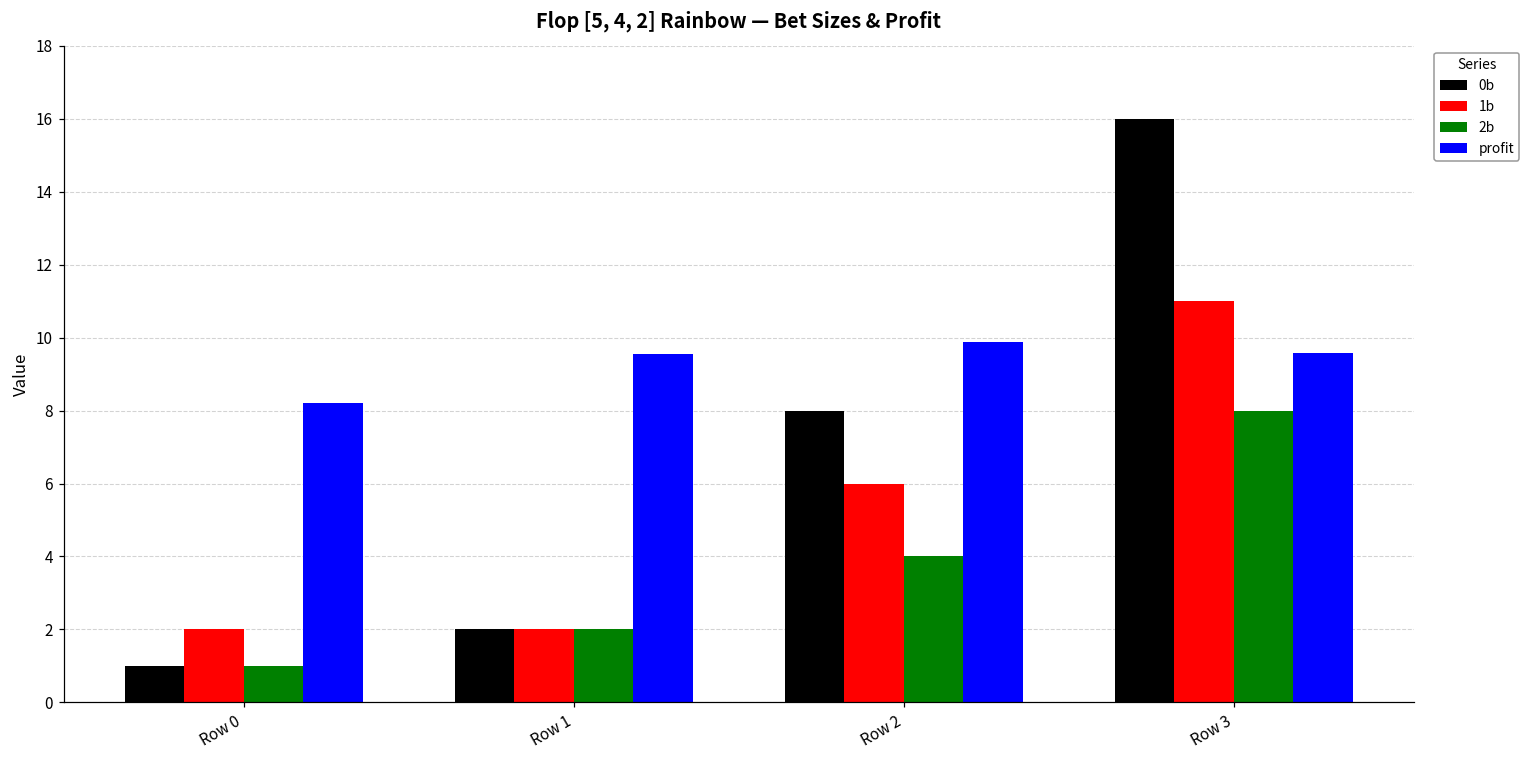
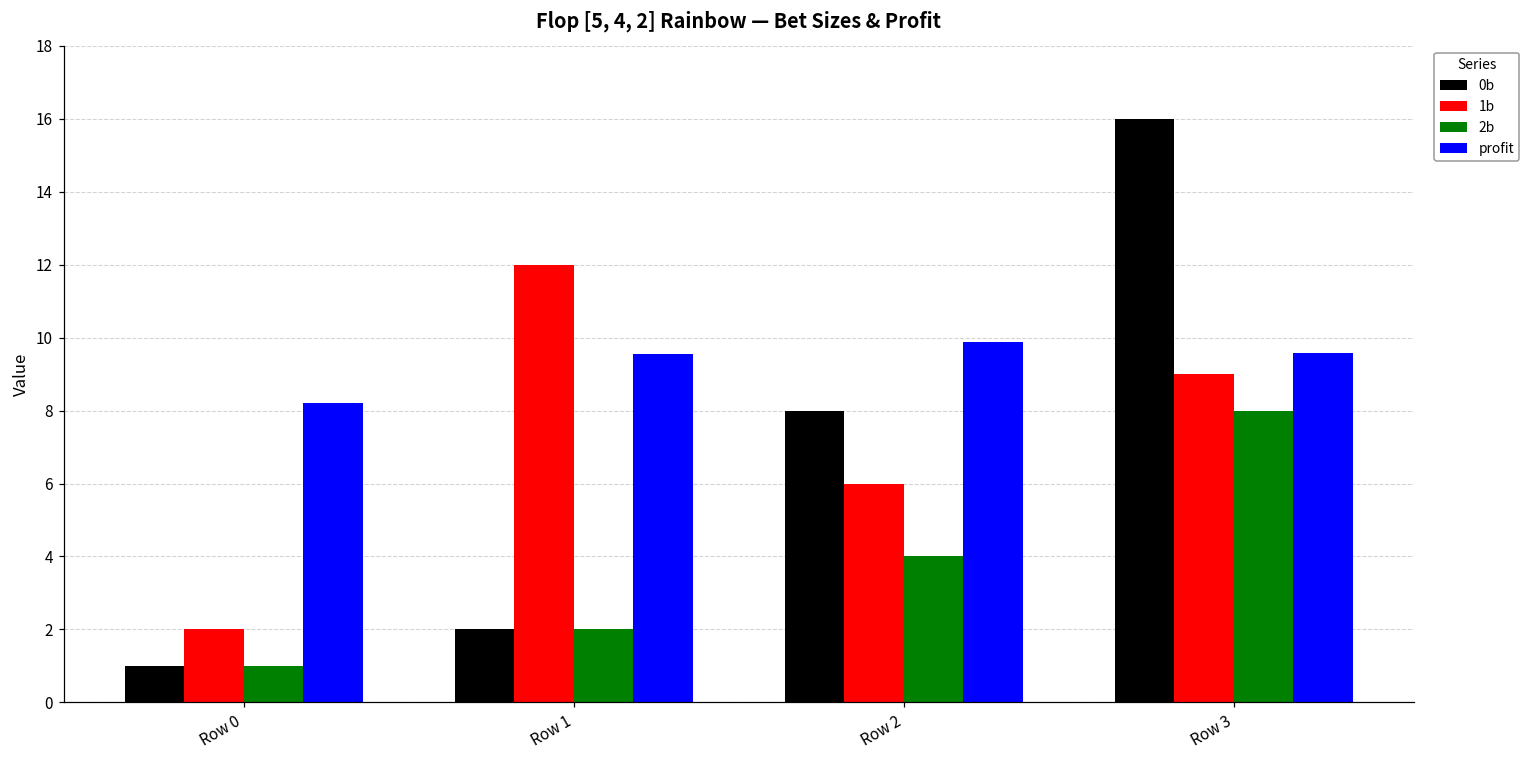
  {
    "0b": {
      "Row 0": 1,
      "Row 1": 2,
      "Row 2": 8,
      "Row 3": 16
    },
    "1b": {
      "Row 0": 2,
-     "Row 1": 2,
+     "Row 1": 12,
      "Row 2": 6,
-     "Row 3": 11
+     "Row 3": 9
    },
    "2b": {
      "Row 0": 1,
      "Row 1": 2,
      "Row 2": 4,
      "Row 3": 8
    },
    "profit": {
      "Row 0": 8.2,
      "Row 1": 9.6,
      "Row 2": 9.9,
      "Row 3": 9.6
    }
  }
